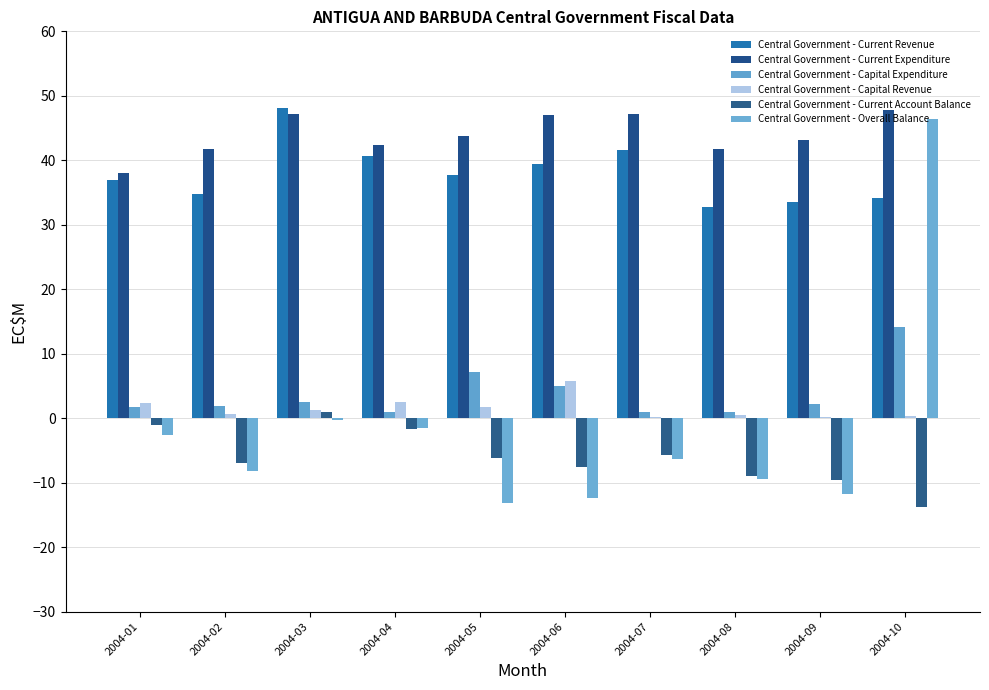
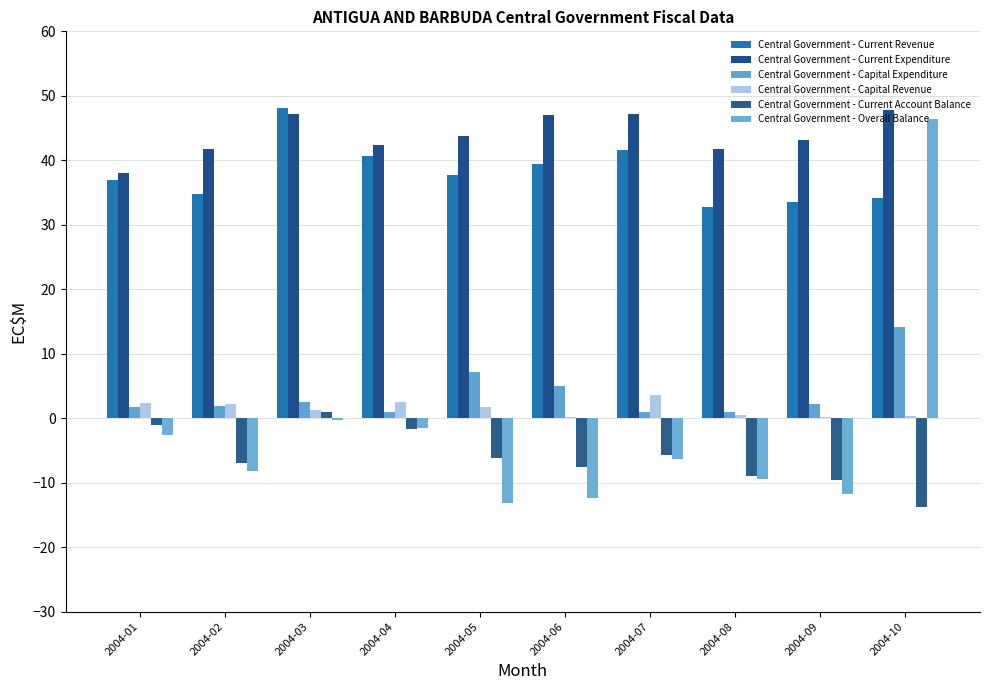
  {
    "Central Government - Capital Revenue": {
      "2004-01": 2,
-     "2004-02": 1,
+     "2004-02": 2,
      "2004-03": 1,
      "2004-04": 3,
      "2004-05": 2,
-     "2004-06": 6,
-     "2004-07": 0,
+     "2004-06": 0,
+     "2004-07": 4,
      "2004-08": 0
    }
  }
